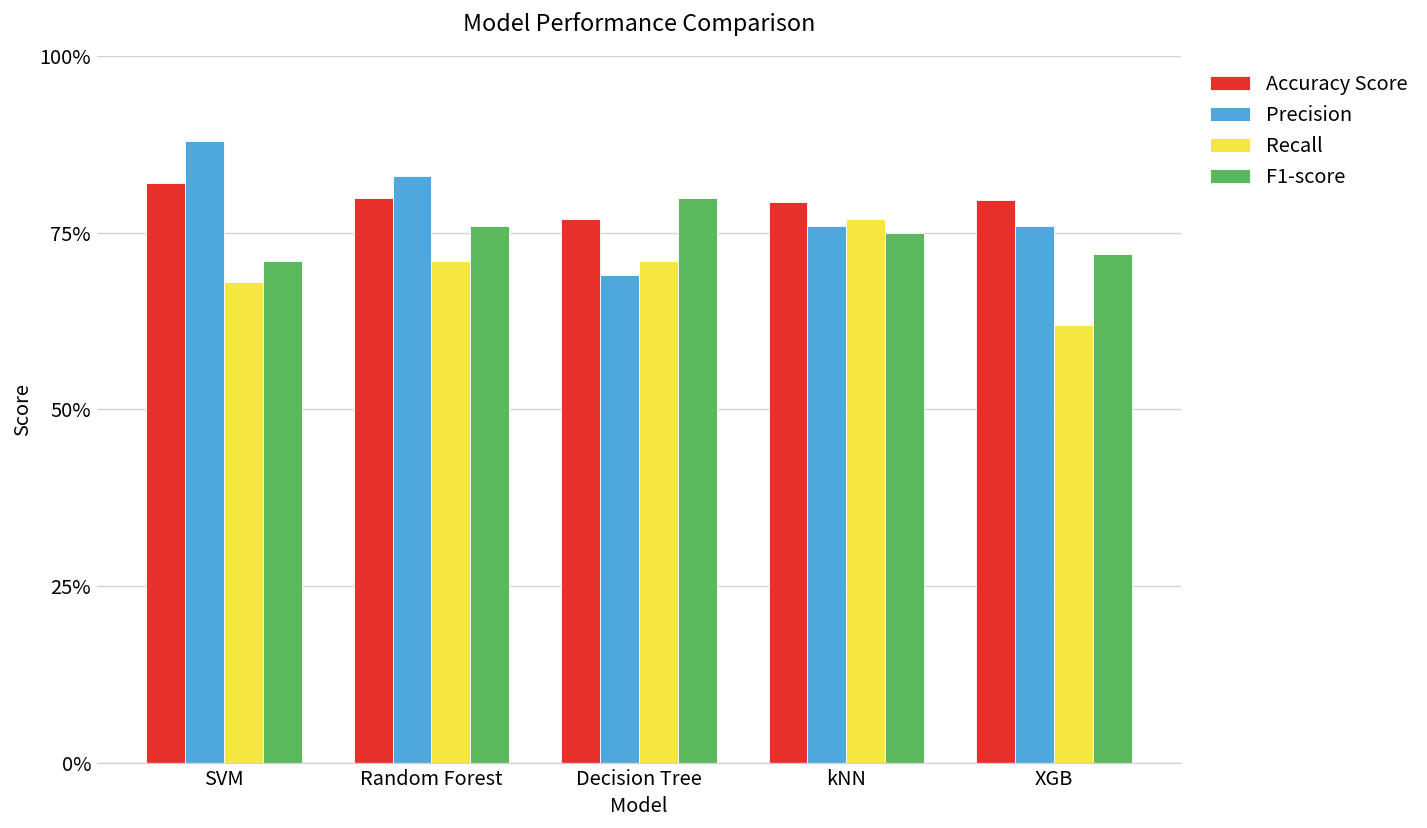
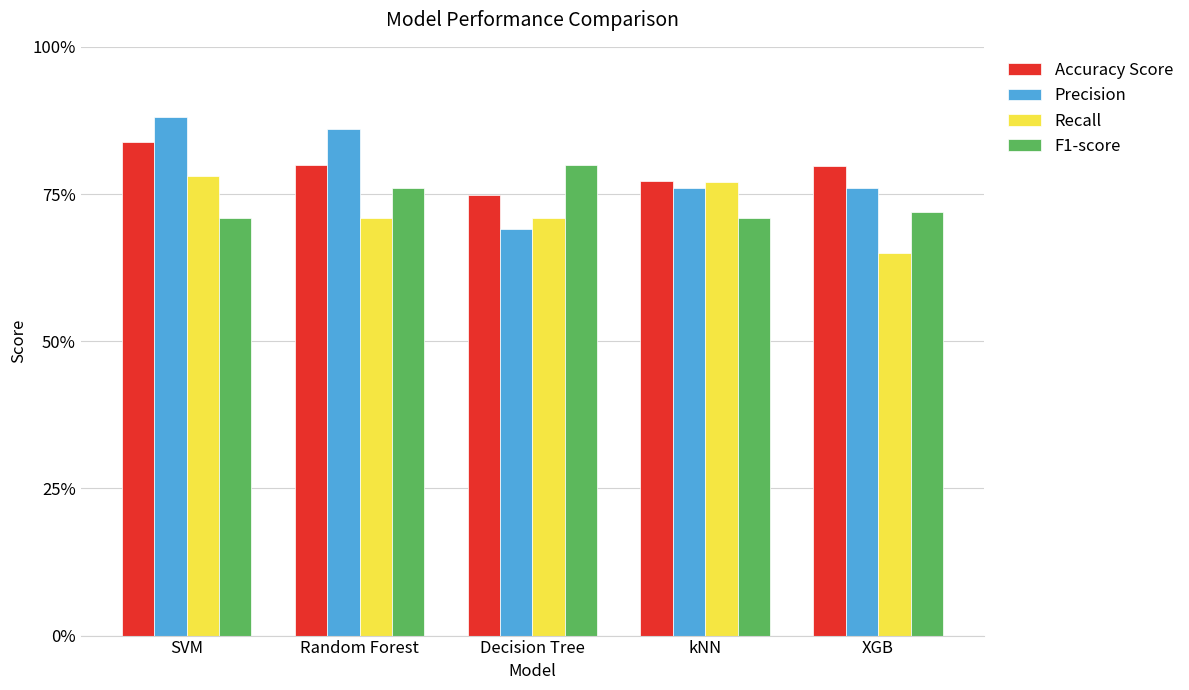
  {
    "Accuracy Score": {
-     "SVM": "82%",
+     "SVM": "84%",
      "Random Forest": "80%",
-     "Decision Tree": "77%",
-     "kNN": "79%",
+     "Decision Tree": "75%",
+     "kNN": "77%",
      "XGB": "80%"
    },
    "Precision": {
      "SVM": "88%",
-     "Random Forest": "83%",
+     "Random Forest": "86%",
      "Decision Tree": "69%",
      "kNN": "76%",
      "XGB": "76%"
    },
    "Recall": {
-     "SVM": "68%",
+     "SVM": "78%",
      "Random Forest": "71%",
      "Decision Tree": "71%",
      "kNN": "77%",
-     "XGB": "62%"
+     "XGB": "65%"
    },
    "F1-score": {
      "SVM": "71%",
      "Random Forest": "76%",
      "Decision Tree": "80%",
-     "kNN": "75%",
+     "kNN": "71%",
      "XGB": "72%"
    }
  }
